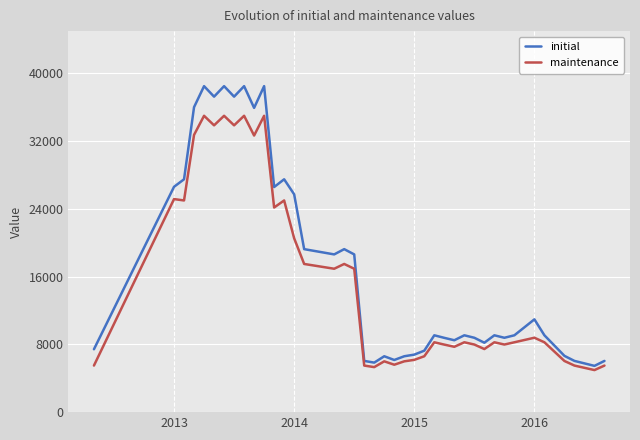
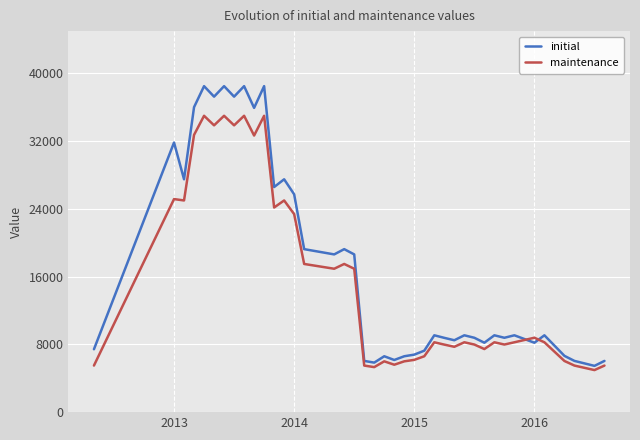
  {
    "initial": {
-     "2013": 27000,
+     "2013": 32000,
      "2014": 26000,
      "2015": 7000,
-     "2016": 11000
+     "2016": 8000
    },
    "maintenance": {
      "2013": 25000,
-     "2014": 21000,
+     "2014": 23000,
      "2015": 6000,
      "2016": 9000
    }
  }
